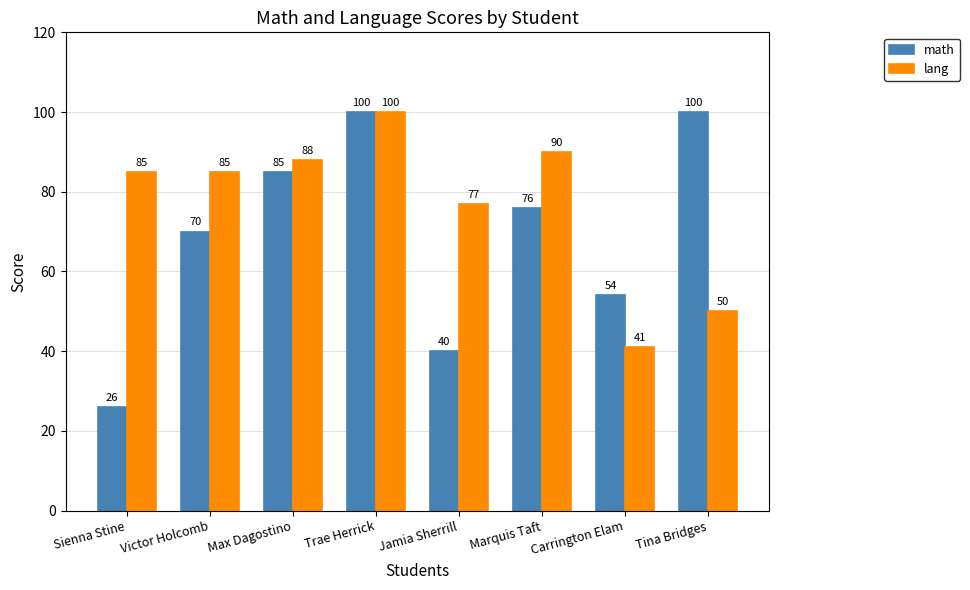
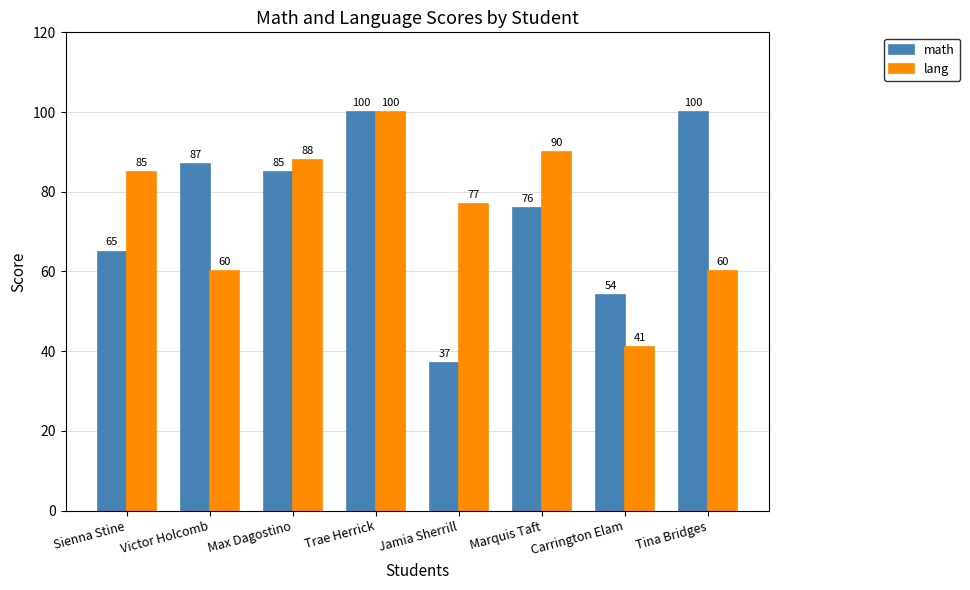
  {
    "math": {
-     "Sienna Stine": 26,
-     "Victor Holcomb": 70,
+     "Sienna Stine": 65,
+     "Victor Holcomb": 87,
      "Max Dagostino": 85,
      "Trae Herrick": 100,
-     "Jamia Sherrill": 40,
+     "Jamia Sherrill": 37,
      "Marquis Taft": 76,
      "Carrington Elam": 54,
      "Tina Bridges": 100
    },
    "lang": {
      "Sienna Stine": 85,
-     "Victor Holcomb": 85,
+     "Victor Holcomb": 60,
      "Max Dagostino": 88,
      "Trae Herrick": 100,
      "Jamia Sherrill": 77,
      "Marquis Taft": 90,
      "Carrington Elam": 41,
-     "Tina Bridges": 50
+     "Tina Bridges": 60
    }
  }
